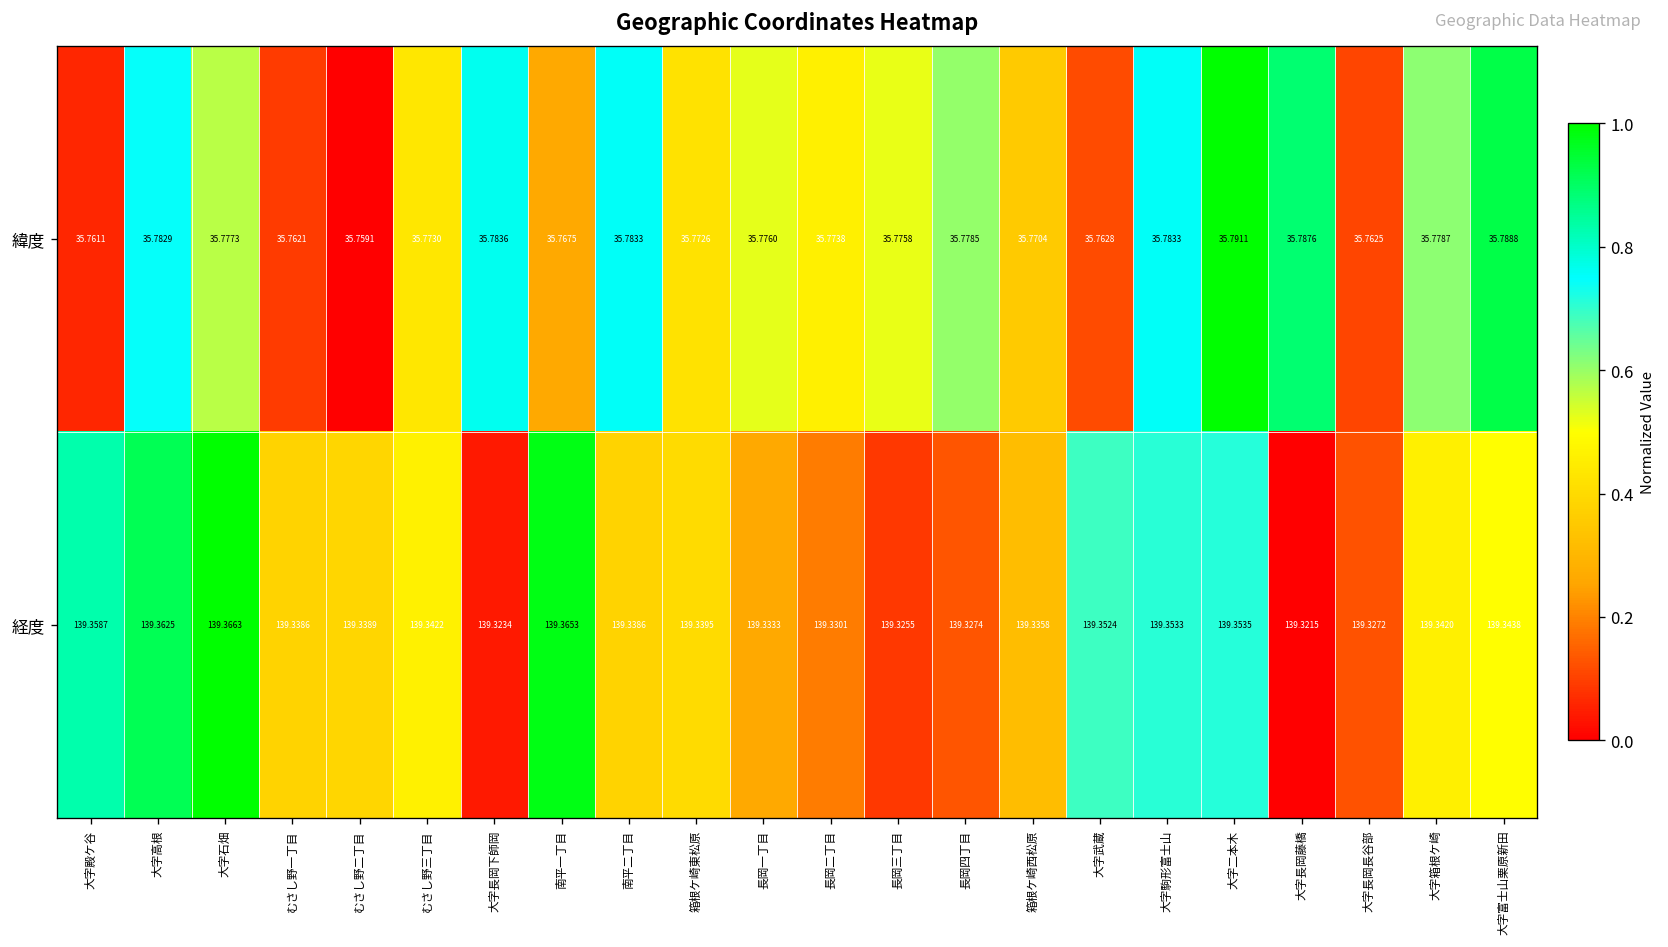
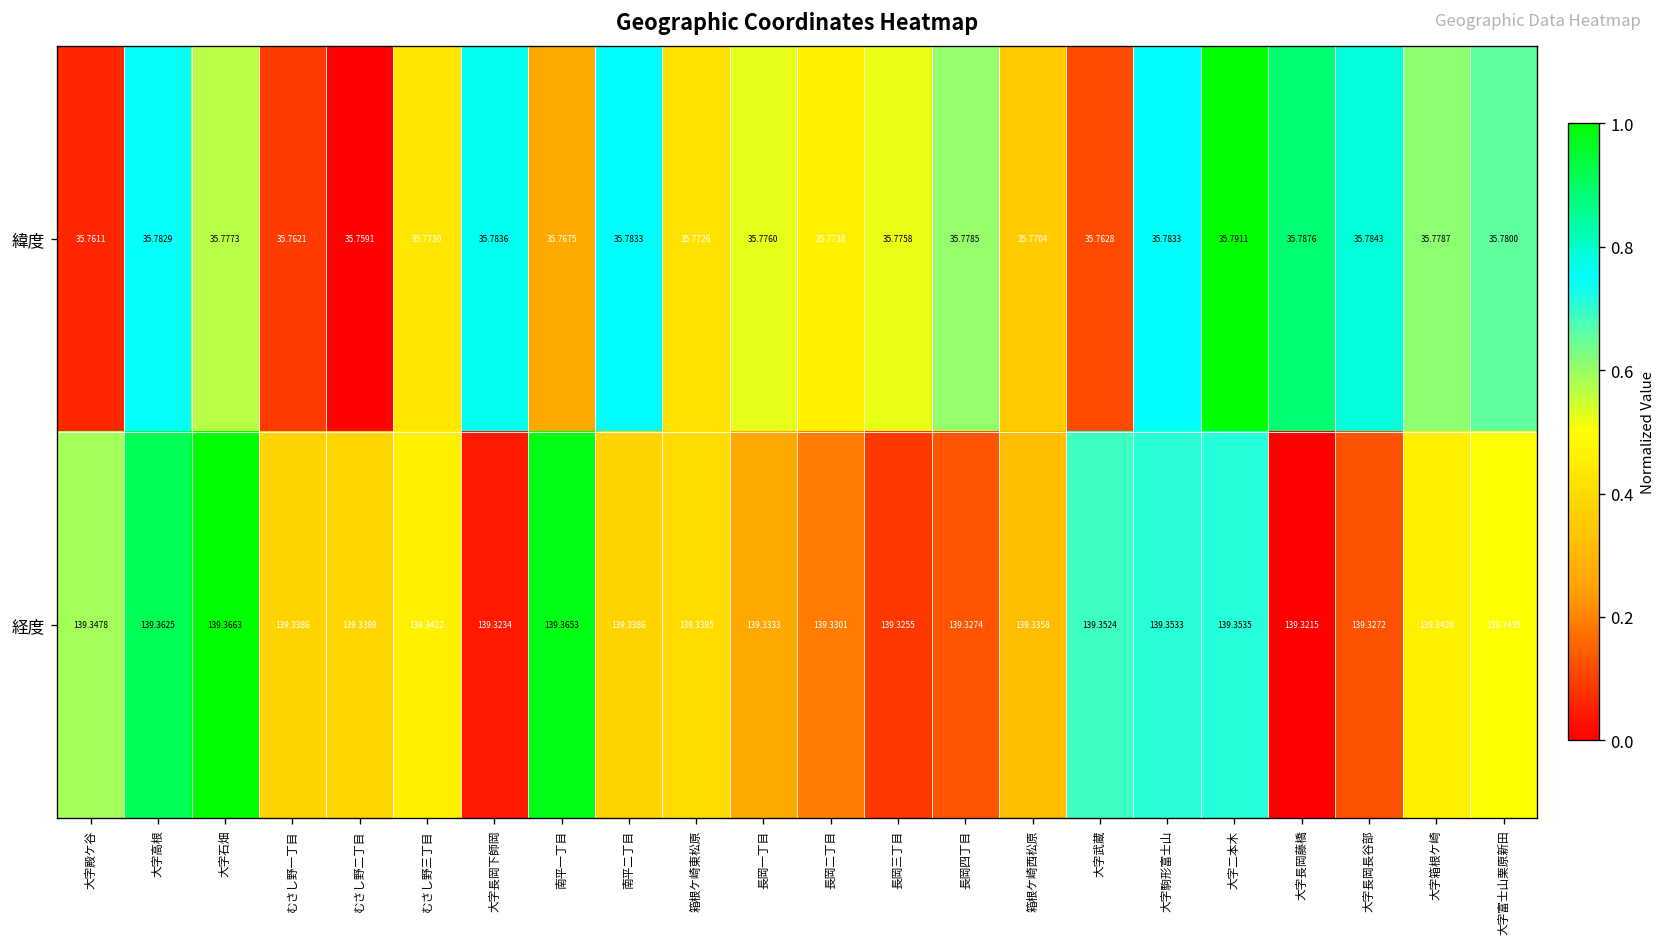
  {
    "緯度": {
      "大字殿ケ谷": 35.7611,
      "大字高根": 35.7829,
      "大字石畑": 35.7773,
      "むさし野一丁目": 35.7621,
      "むさし野二丁目": 35.7591,
      "むさし野三丁目": 35.7730,
      "大字長岡下師岡": 35.7836,
      "南平一丁目": 35.7675,
      "南平二丁目": 35.7833,
      "箱根ケ崎東松原": 35.7726,
      "長岡一丁目": 35.7760,
      "長岡二丁目": 35.7738,
      "長岡三丁目": 35.7758,
      "長岡四丁目": 35.7785,
      "箱根ケ崎西松原": 35.7704,
      "大字武蔵": 35.7628,
      "大字駒形富士山": 35.7833,
      "大字二本木": 35.7911,
      "大字長岡藤橋": 35.7876,
-     "大字長岡長谷部": 35.7625,
+     "大字長岡長谷部": 35.7843,
      "大字箱根ケ崎": 35.7787,
-     "大字富士山栗原新田": 35.7888
+     "大字富士山栗原新田": 35.7800
    },
    "経度": {
-     "大字殿ケ谷": 139.3587,
+     "大字殿ケ谷": 139.3478,
      "大字高根": 139.3625,
      "大字石畑": 139.3663,
      "むさし野一丁目": 139.3386,
      "むさし野二丁目": 139.3389,
      "むさし野三丁目": 139.3422,
      "大字長岡下師岡": 139.3234,
      "南平一丁目": 139.3653,
      "南平二丁目": 139.3386,
      "箱根ケ崎東松原": 139.3395,
      "長岡一丁目": 139.3333,
      "長岡二丁目": 139.3301,
      "長岡三丁目": 139.3255,
      "長岡四丁目": 139.3274,
      "箱根ケ崎西松原": 139.3358,
      "大字武蔵": 139.3524,
      "大字駒形富士山": 139.3533,
      "大字二本木": 139.3535,
      "大字長岡藤橋": 139.3215,
      "大字長岡長谷部": 139.3272,
      "大字箱根ケ崎": 139.3420,
      "大字富士山栗原新田": 139.3438
    }
  }
